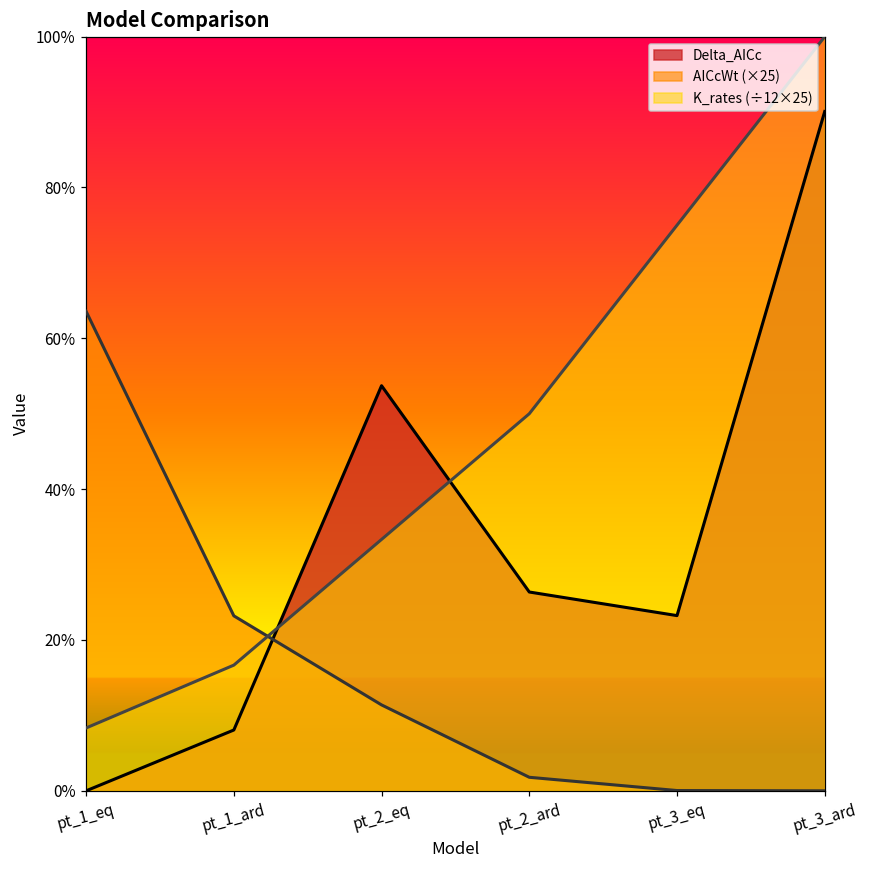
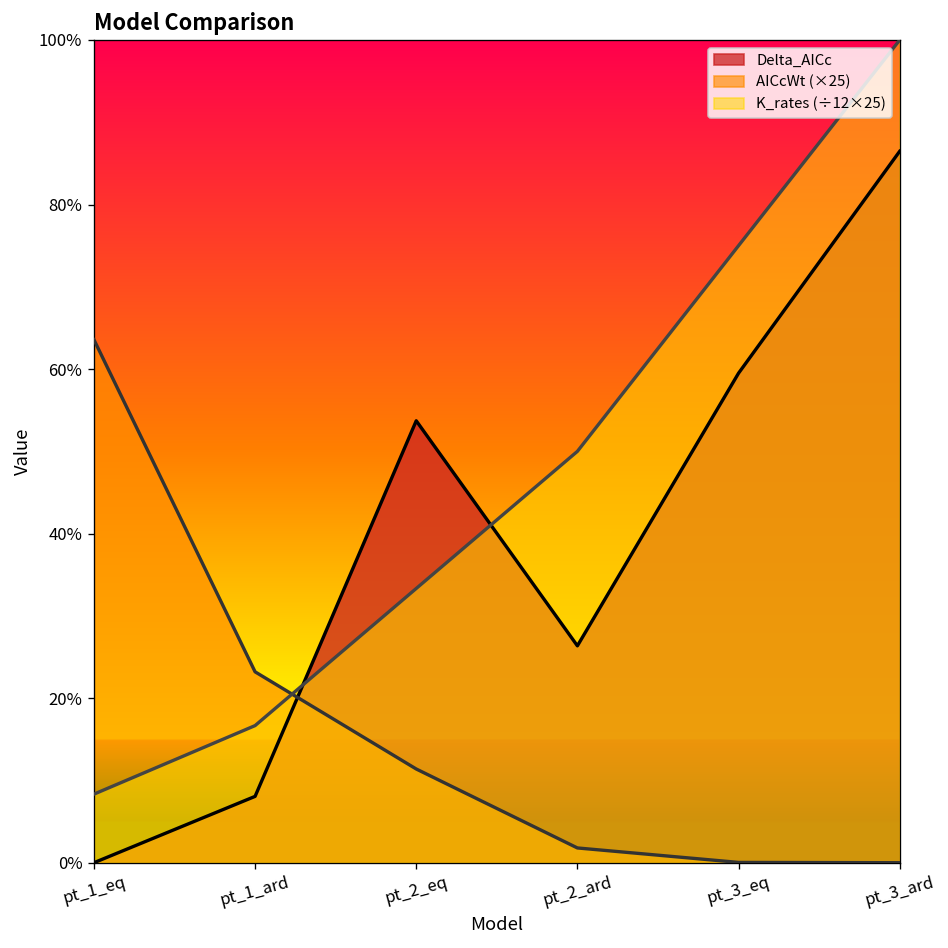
  {
    "Delta_AICc": {
      "pt_1_eq": "0%",
      "pt_1_ard": "8%",
      "pt_2_eq": "54%",
      "pt_2_ard": "26%",
-     "pt_3_eq": "23%",
-     "pt_3_ard": "90%"
+     "pt_3_eq": "60%",
+     "pt_3_ard": "86%"
    }
  }
